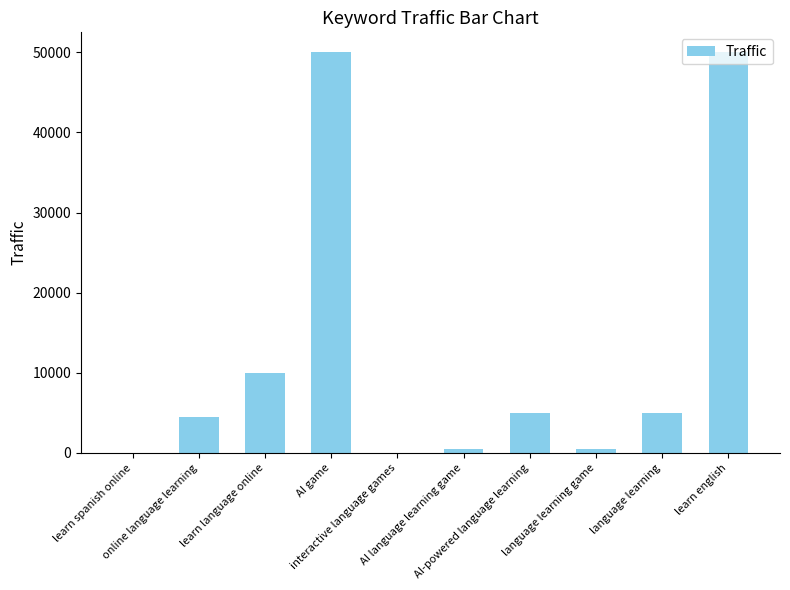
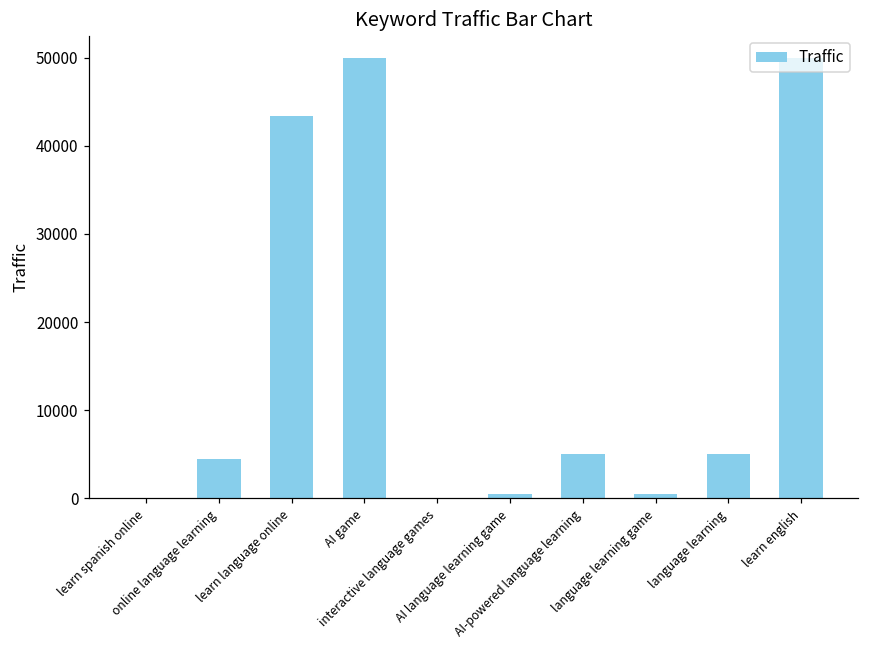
  {
    "online language learning": 4000,
-   "learn language online": 10000,
+   "learn language online": 43000,
    "AI game": 50000,
    "AI language learning game": 1000,
    "AI-powered language learning": 5000,
    "language learning game": 1000,
    "language learning": 5000
  }
